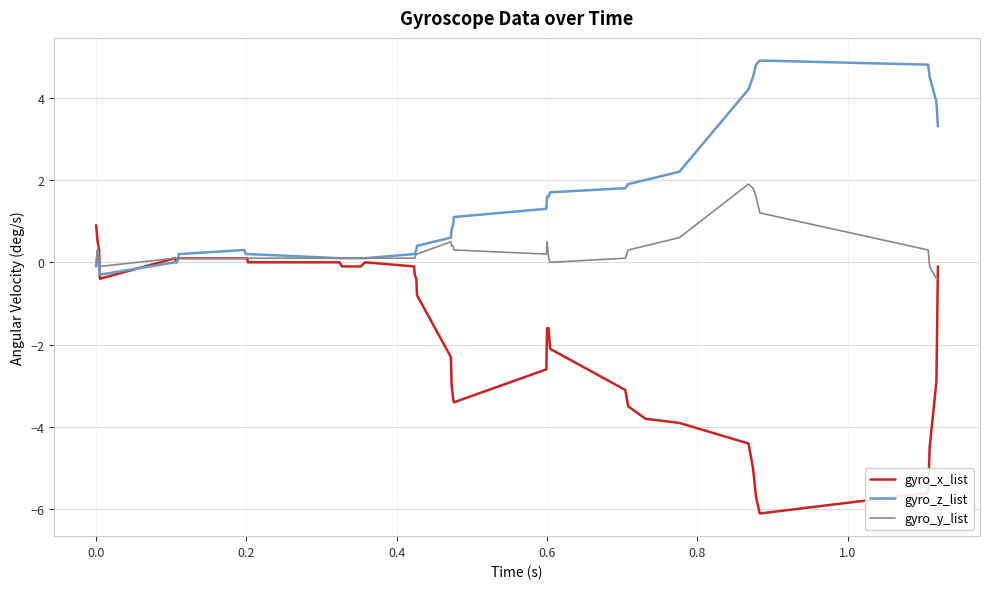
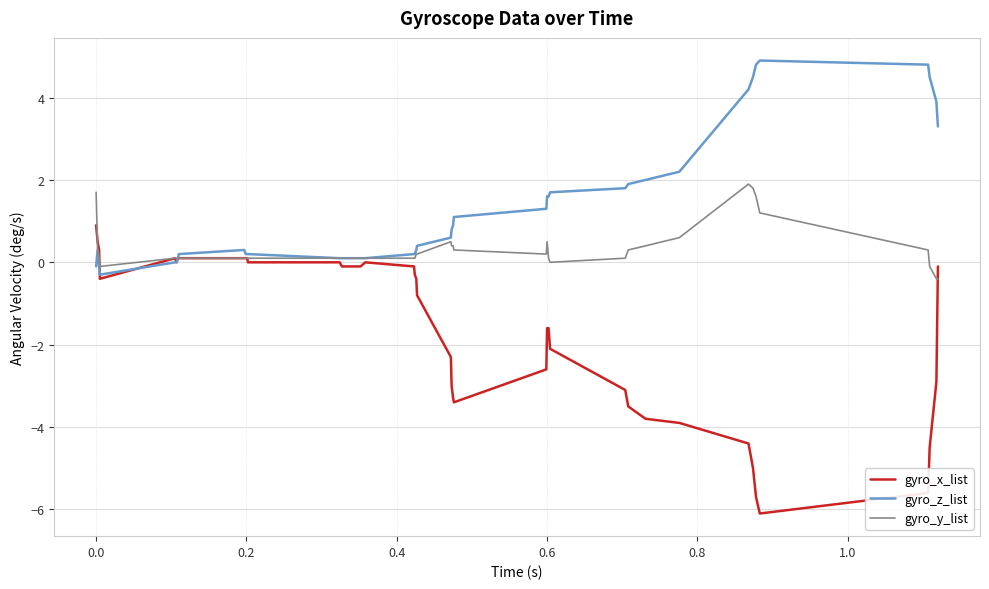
  {
    "gyro_x_list": {
      "0.0": 0.9,
      "0.6": -1.6
    },
    "gyro_z_list": {
      "0.0": -0.1,
      "0.6": 1.6
    },
    "gyro_y_list": {
-     "0.0": 0.0,
+     "0.0": 1.7,
      "0.6": 0.5
    }
  }
